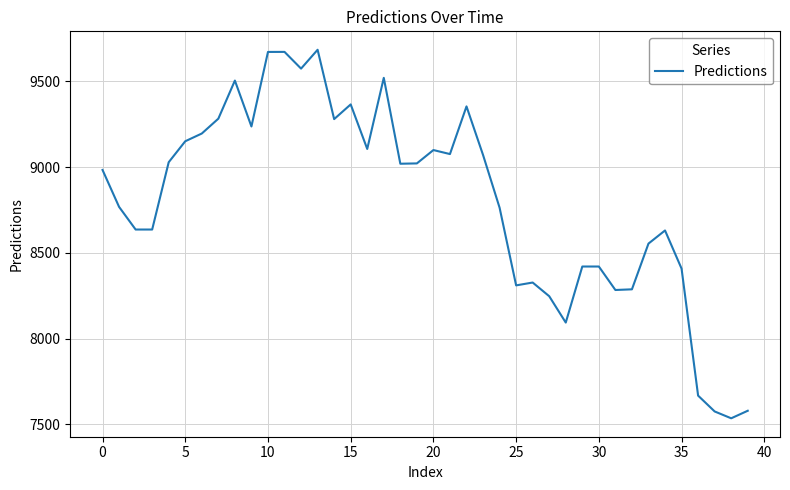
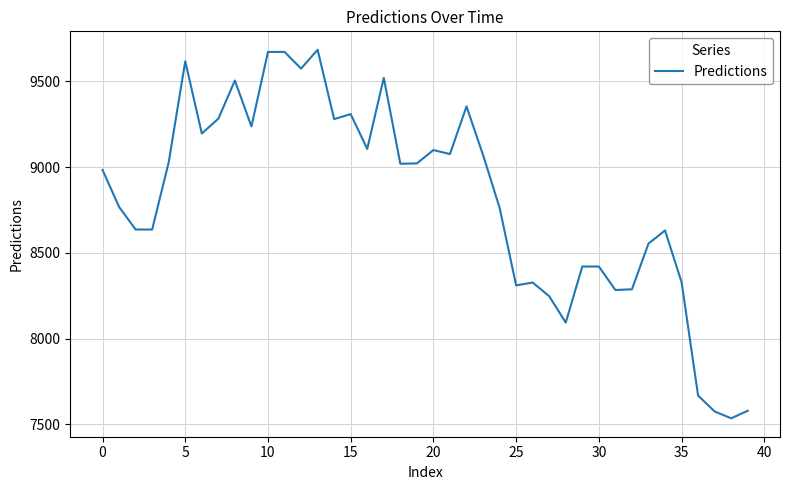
  {
    "0": 8980,
-   "5": 9150,
+   "5": 9620,
    "10": 9670,
-   "15": 9370,
+   "15": 9310,
    "20": 9100,
    "25": 8310,
    "30": 8420,
-   "35": 8410
+   "35": 8330
  }
